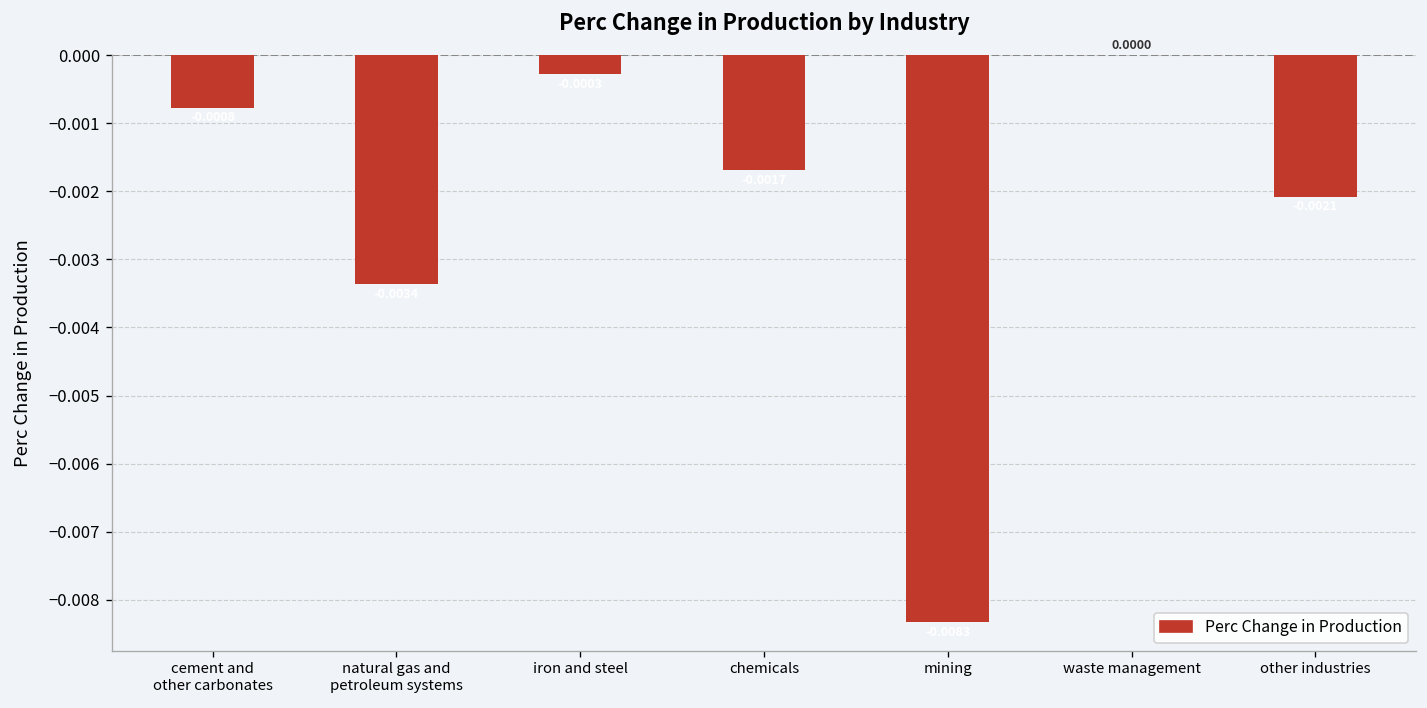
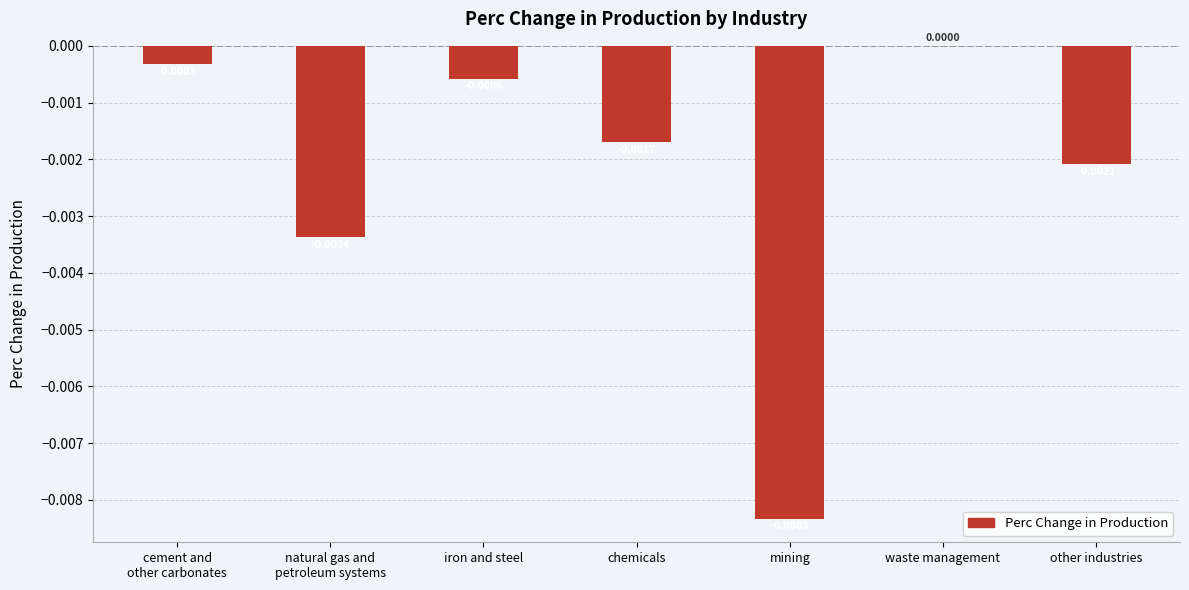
  {
-   "cement and other carbonates": -0.0008,
+   "cement and other carbonates": -0.0003,
    "natural gas and petroleum systems": -0.0034,
-   "iron and steel": -0.0003,
+   "iron and steel": -0.0006,
    "chemicals": -0.0017,
    "mining": -0.0083,
    "other industries": -0.0021
  }
